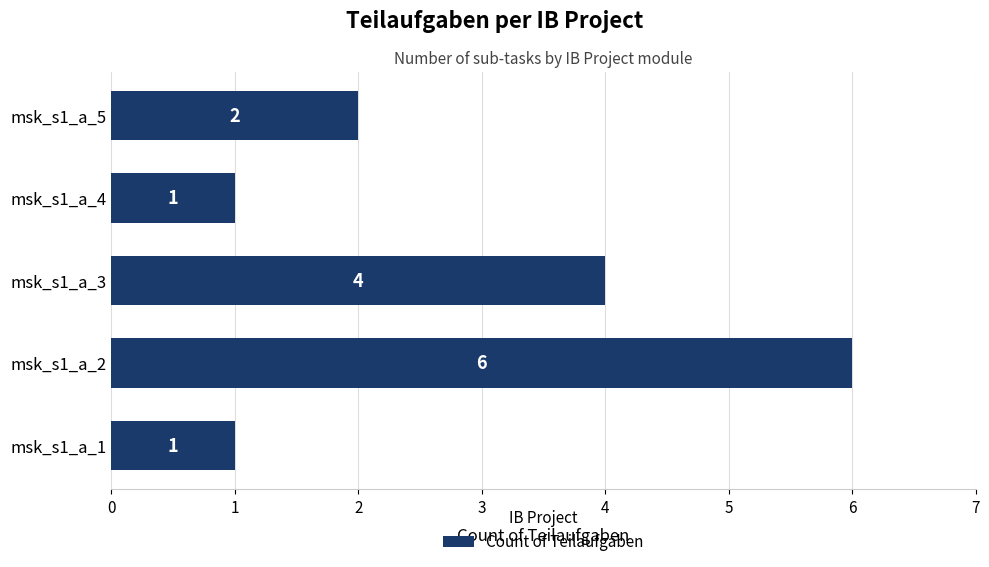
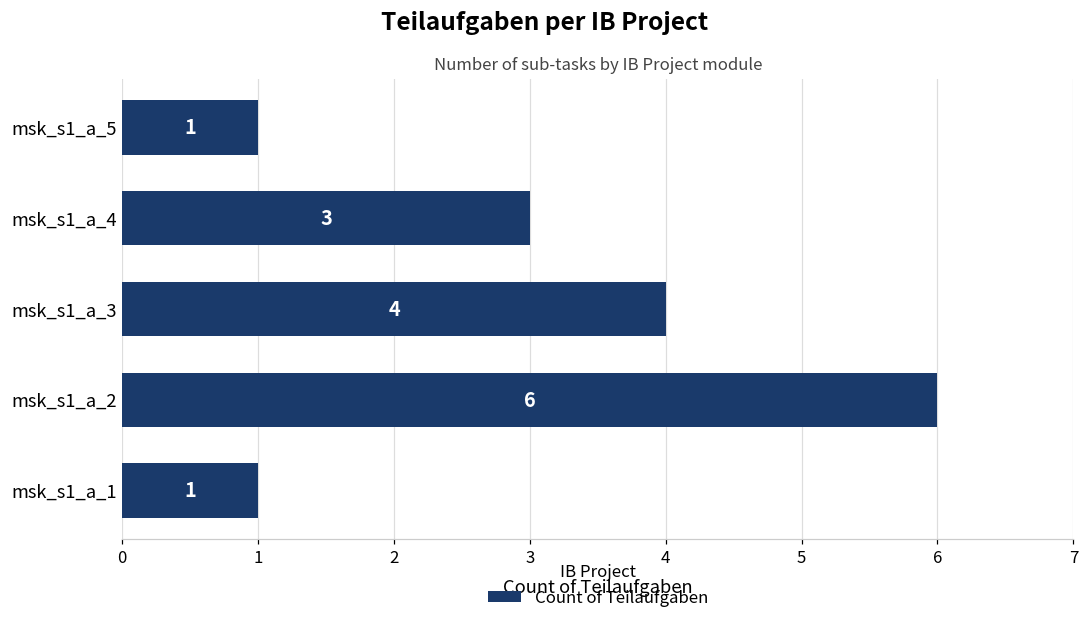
  {
-   "msk_s1_a_5": 2,
-   "msk_s1_a_4": 1,
+   "msk_s1_a_5": 1,
+   "msk_s1_a_4": 3,
    "msk_s1_a_3": 4,
    "msk_s1_a_2": 6,
    "msk_s1_a_1": 1
  }
